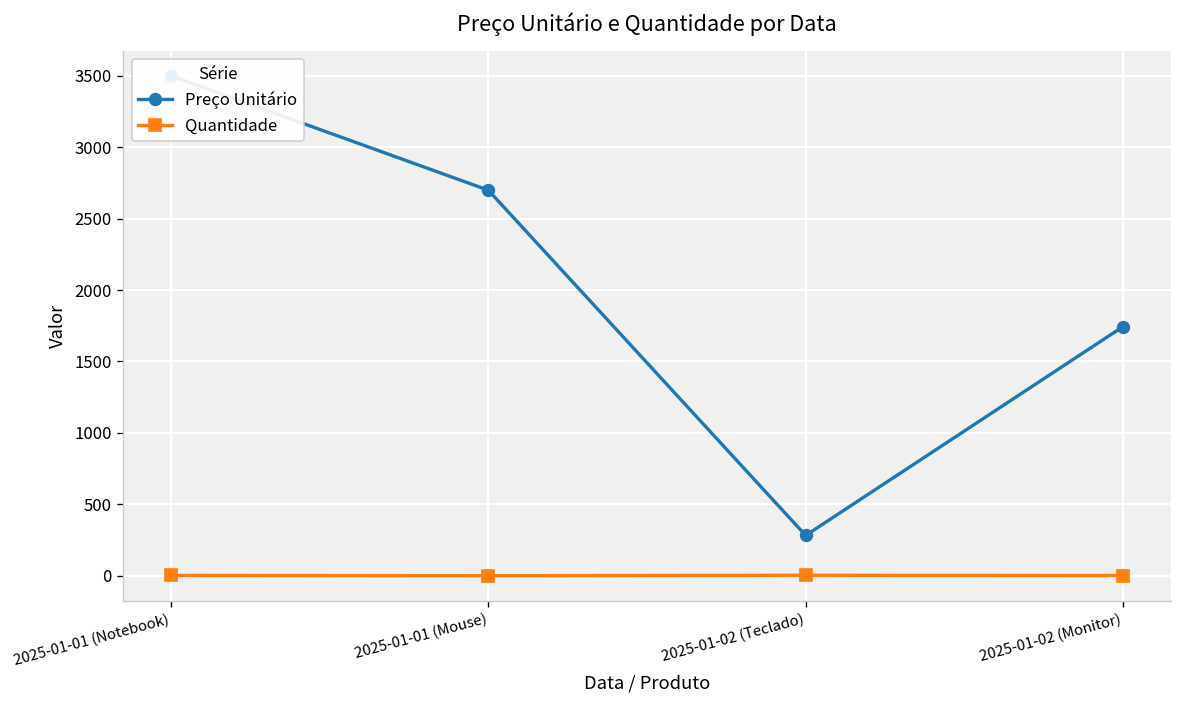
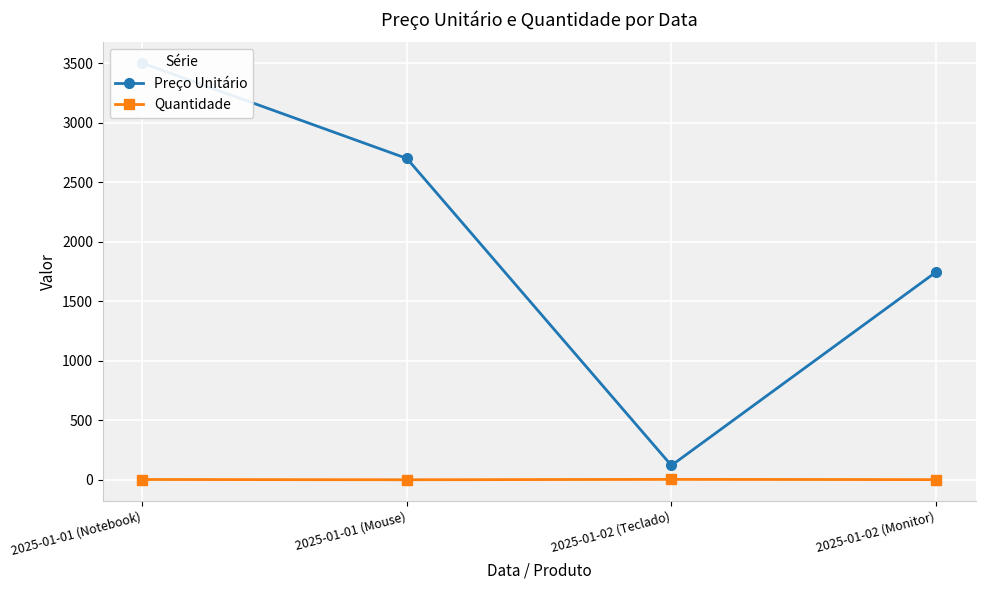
  {
    "Preço Unitário": {
      "2025-01-01 (Mouse)": 2700,
-     "2025-01-02 (Teclado)": 280,
+     "2025-01-02 (Teclado)": 120,
      "2025-01-02 (Monitor)": 1740
    },
    "Quantidade": {
      "2025-01-01 (Notebook)": 0,
      "2025-01-01 (Mouse)": 0,
      "2025-01-02 (Teclado)": 0,
      "2025-01-02 (Monitor)": 0
    }
  }
